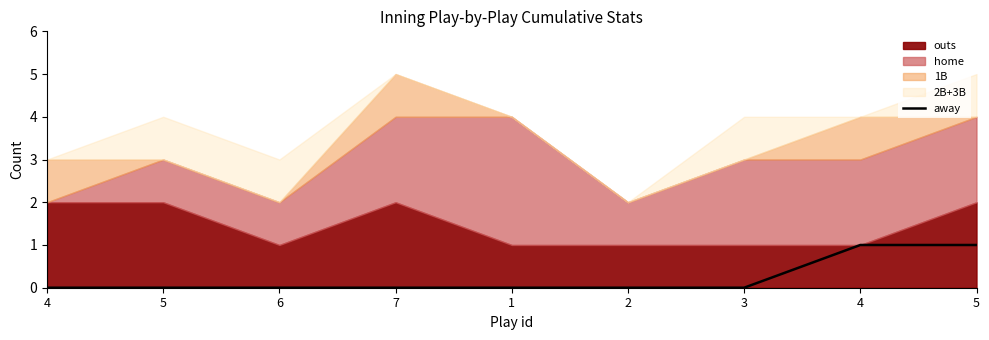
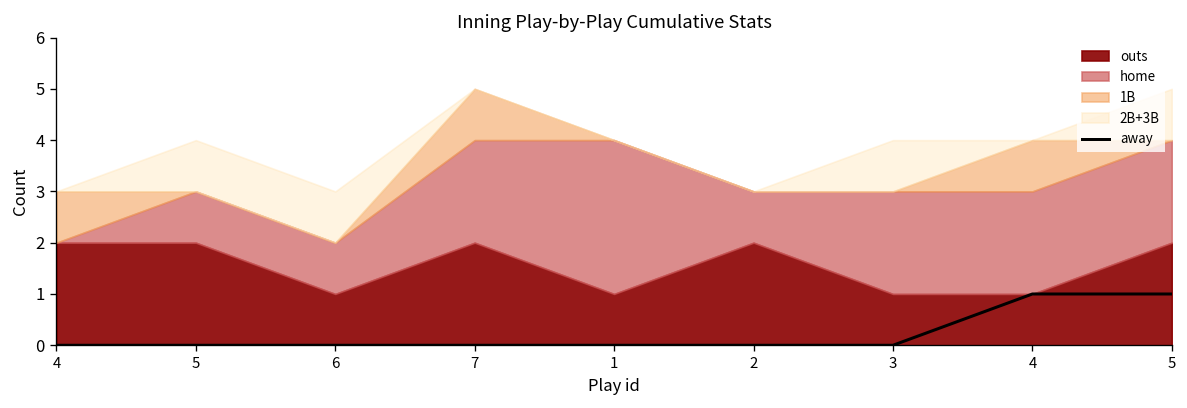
  {
    "away": {
      "6": 0,
      "7": 0,
      "1": 0,
      "2": 0,
      "3": 0
    },
    "outs": {
      "6": 1,
      "7": 2,
      "1": 1,
-     "2": 1,
+     "2": 2,
      "3": 1
    }
  }
